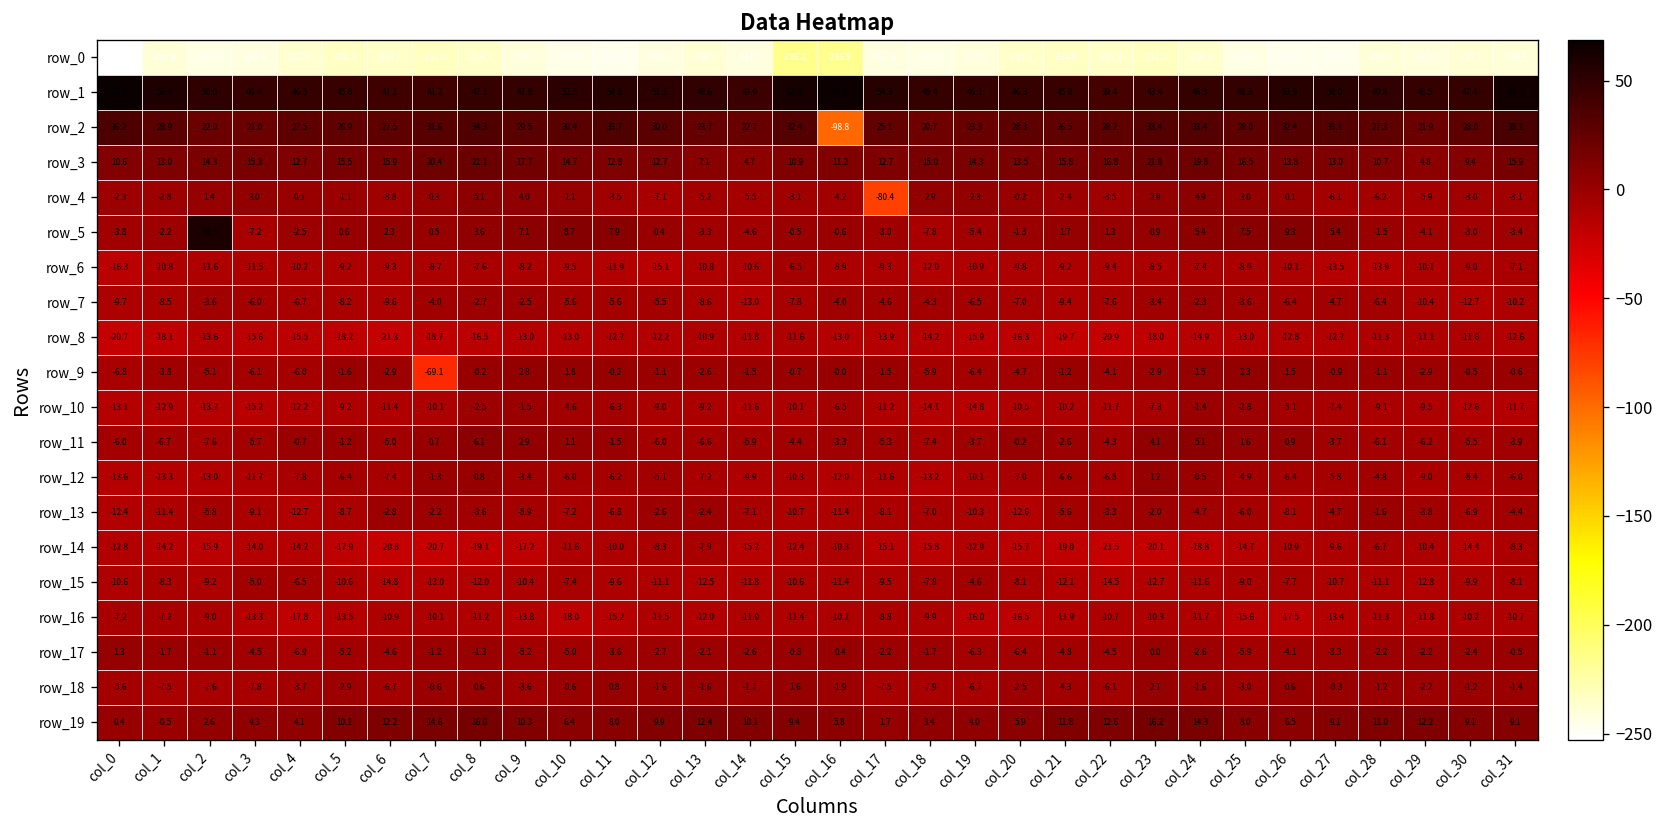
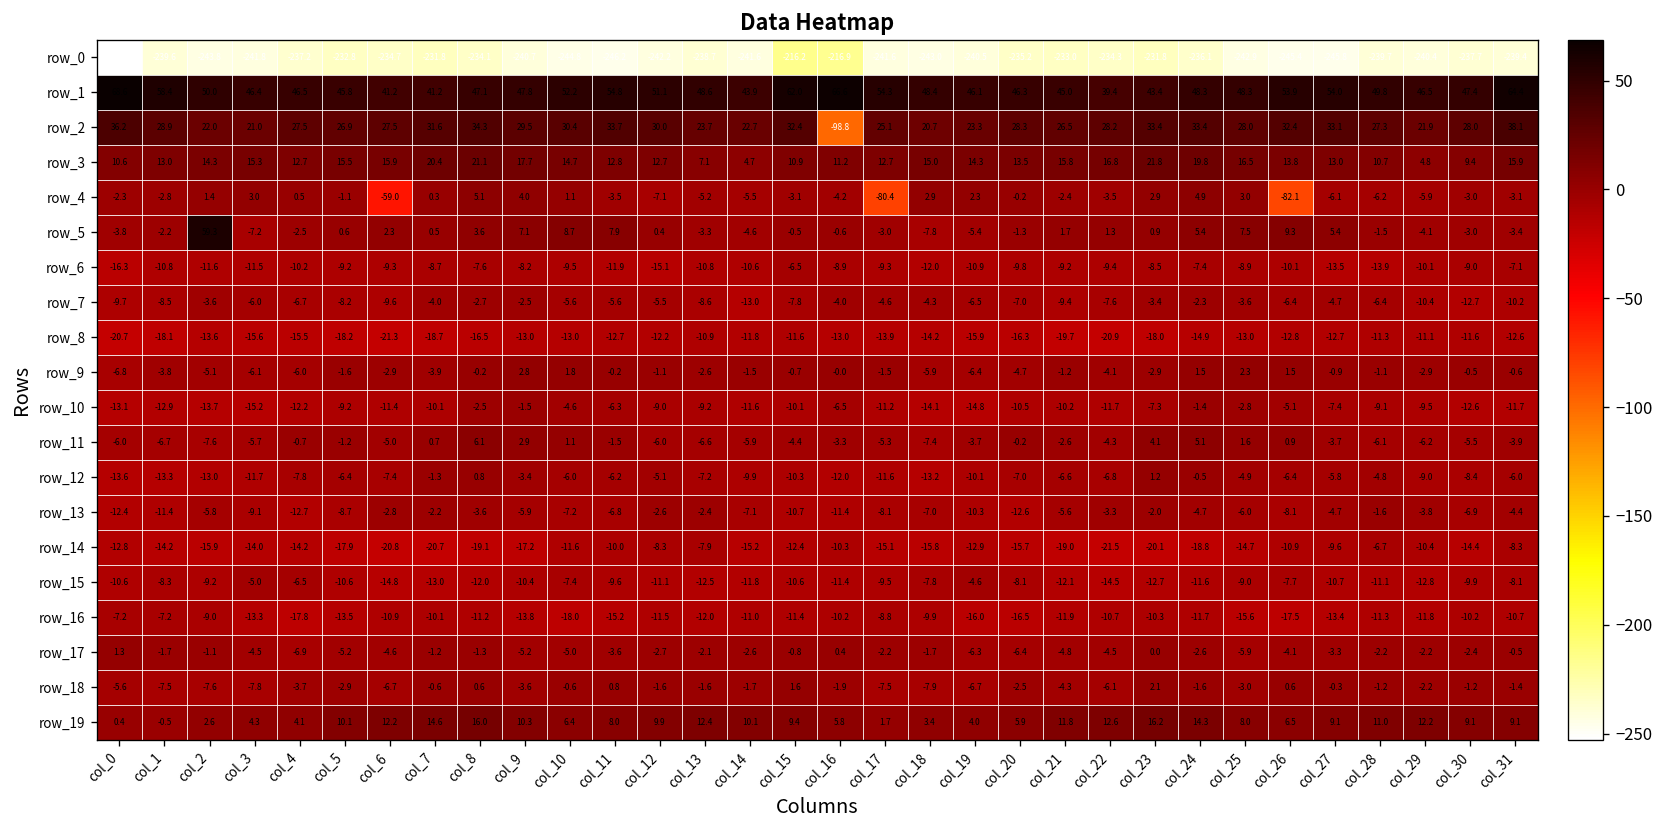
  {
    "row_4": {
      "col_0": -2.3,
      "col_1": -2.8,
      "col_2": 1.4,
      "col_3": 3.0,
      "col_4": 0.5,
      "col_5": -1.1,
-     "col_6": -3.8,
+     "col_6": -59.0,
      "col_7": 0.3,
      "col_8": 5.1,
      "col_9": 4.0,
      "col_10": 1.1,
      "col_11": -3.5,
      "col_12": -7.1,
      "col_13": -5.2,
      "col_14": -5.5,
      "col_15": -3.1,
      "col_16": -4.2,
      "col_17": -80.4,
      "col_18": 2.9,
      "col_19": 2.3,
      "col_20": -0.2,
      "col_21": -2.4,
      "col_22": -3.5,
      "col_23": 2.9,
      "col_24": 4.9,
      "col_25": 3.0,
-     "col_26": 0.1,
+     "col_26": -82.1,
      "col_27": -6.1,
      "col_28": -6.2,
      "col_29": -5.9,
      "col_30": -3.0,
      "col_31": -3.1
    },
    "row_9": {
      "col_0": -6.8,
      "col_1": -3.8,
      "col_2": -5.1,
      "col_3": -6.1,
      "col_4": -6.0,
      "col_5": -1.6,
      "col_6": -2.9,
-     "col_7": -69.1,
+     "col_7": -3.9,
      "col_8": -0.2,
      "col_9": 2.8,
      "col_10": 1.8,
      "col_11": -0.2,
      "col_12": -1.1,
      "col_13": -2.6,
      "col_14": -1.5,
      "col_15": -0.7,
      "col_16": -0.0,
      "col_17": -1.5,
      "col_18": -5.9,
      "col_19": -6.4,
      "col_20": -4.7,
      "col_21": -1.2,
      "col_22": -4.1,
      "col_23": -2.9,
      "col_24": 1.5,
      "col_25": 2.3,
      "col_26": 1.5,
      "col_27": -0.9,
      "col_28": -1.1,
      "col_29": -2.9,
      "col_30": -0.5,
      "col_31": -0.6
    }
  }
